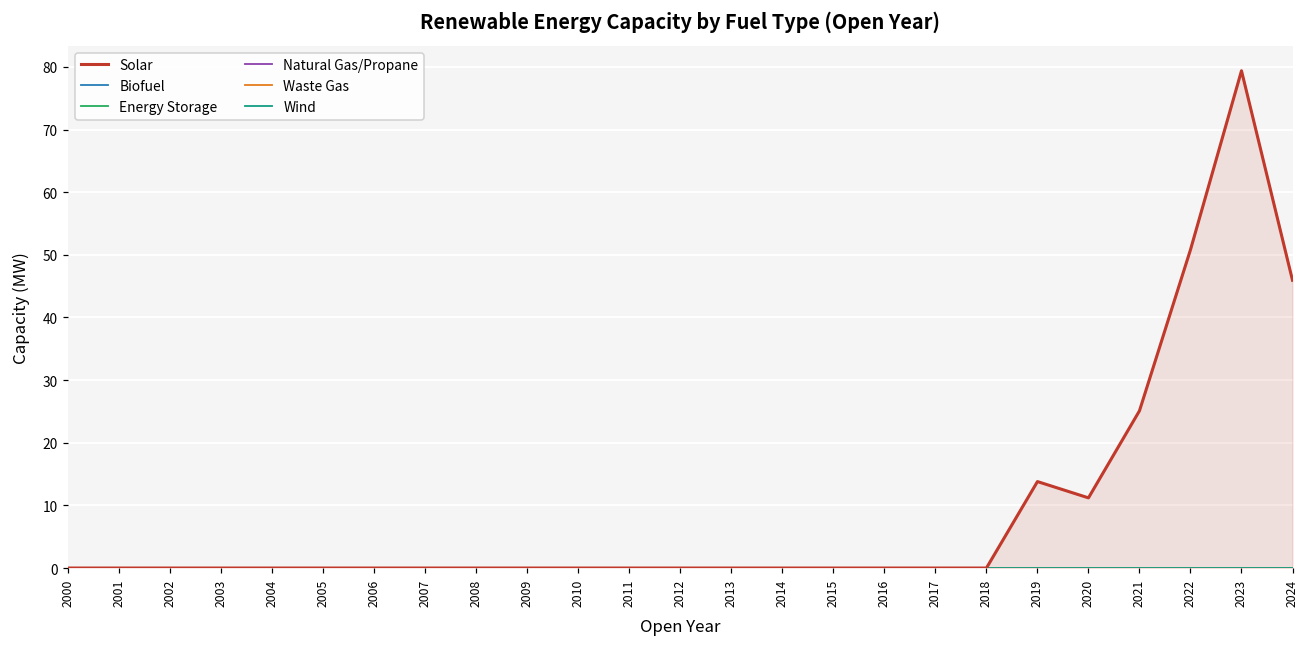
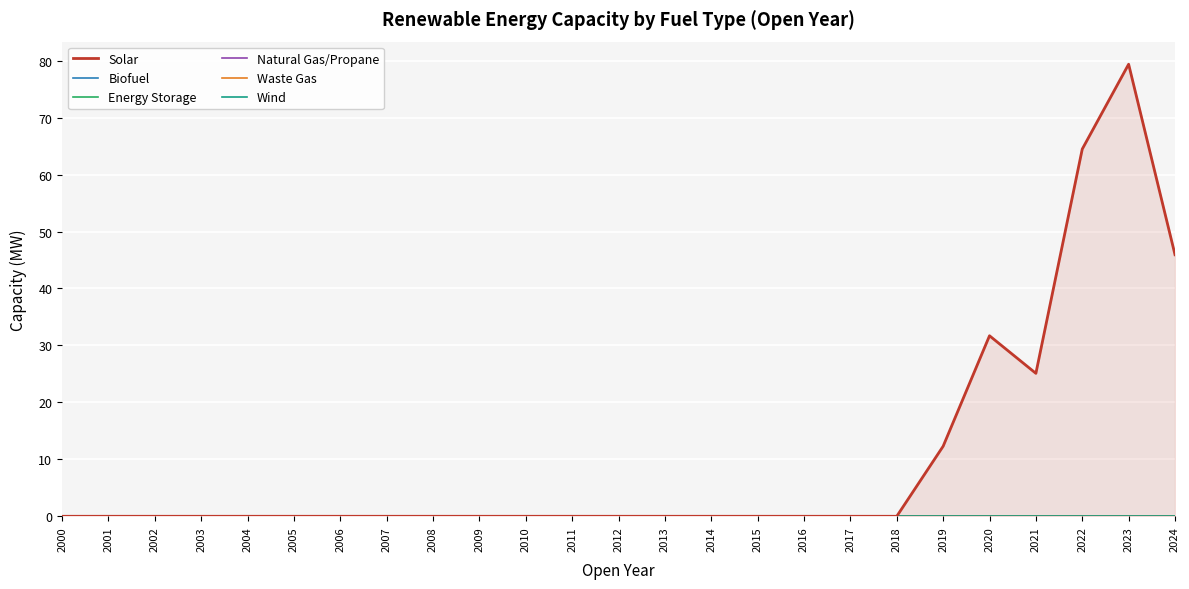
  {
    "Solar": {
-     "2019": 14,
-     "2020": 11,
+     "2019": 12,
+     "2020": 32,
      "2021": 25,
-     "2022": 51,
+     "2022": 64,
      "2023": 79,
      "2024": 46
    },
    "Wind": {
      "2019": 0,
      "2020": 0,
      "2021": 0,
      "2022": 0,
      "2023": 0,
      "2024": 0
    }
  }
